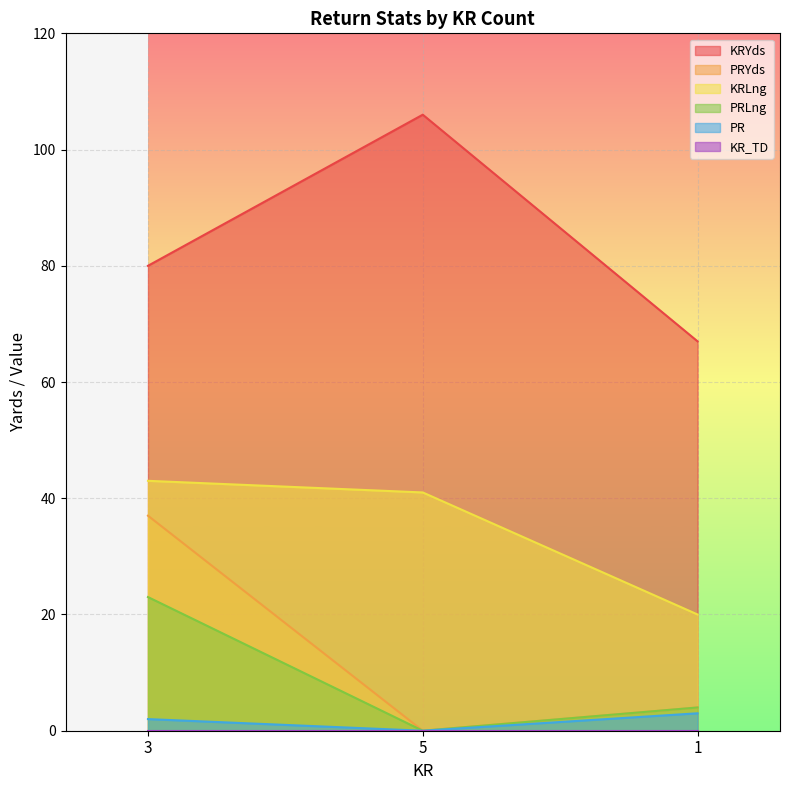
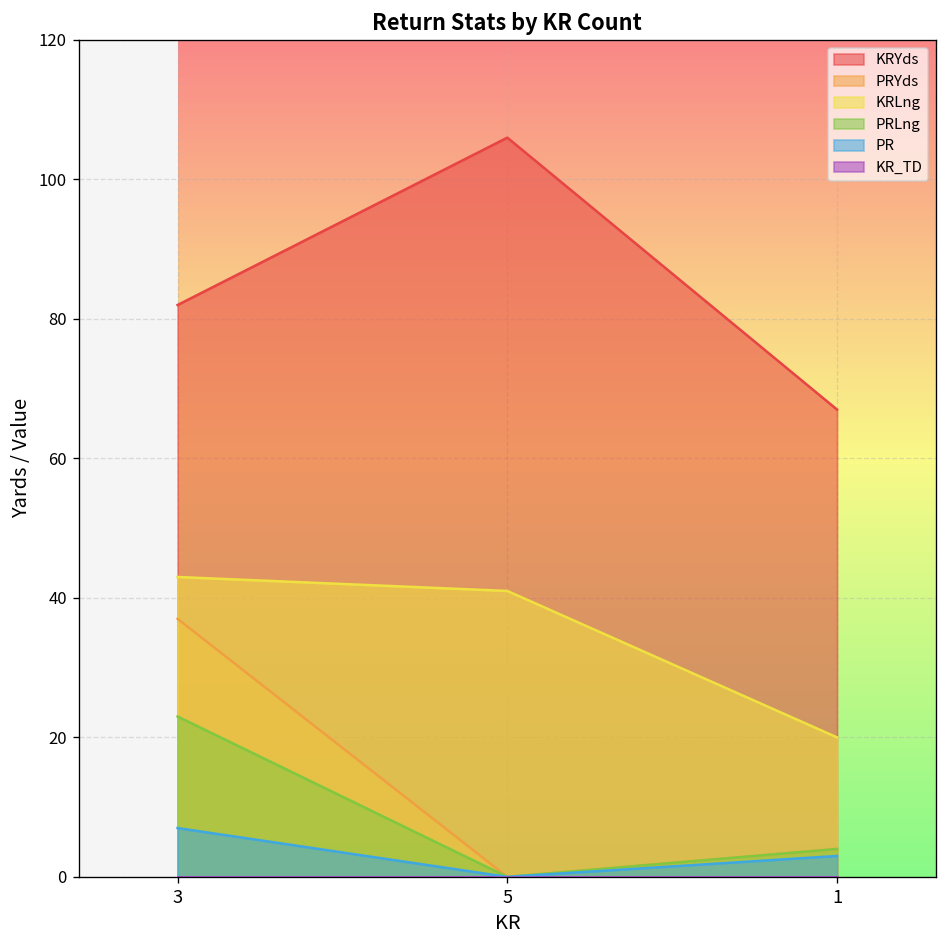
  {
    "KRYds": {
-     "3": 80,
+     "3": 82,
      "5": 106,
      "1": 67
    },
    "PRLng": {
      "3": 23
    },
    "PR": {
-     "3": 2,
+     "3": 7,
      "1": 3
    },
    "KR_TD": {
      "3": 0,
      "1": 0
    }
  }
